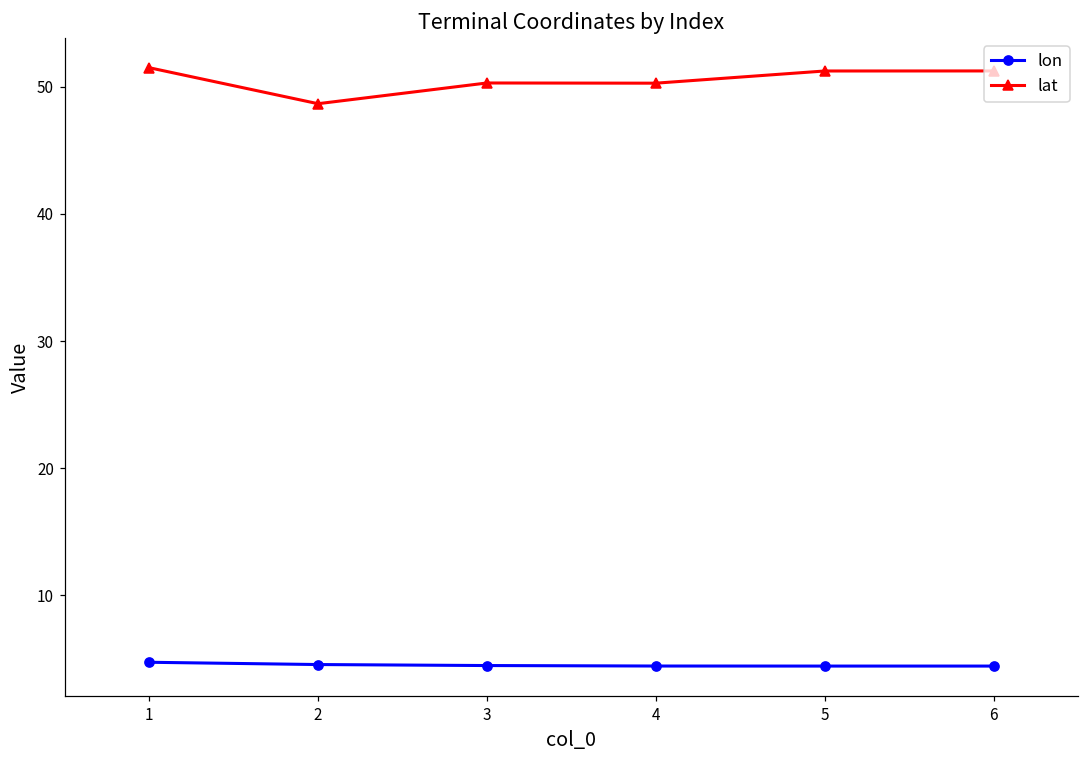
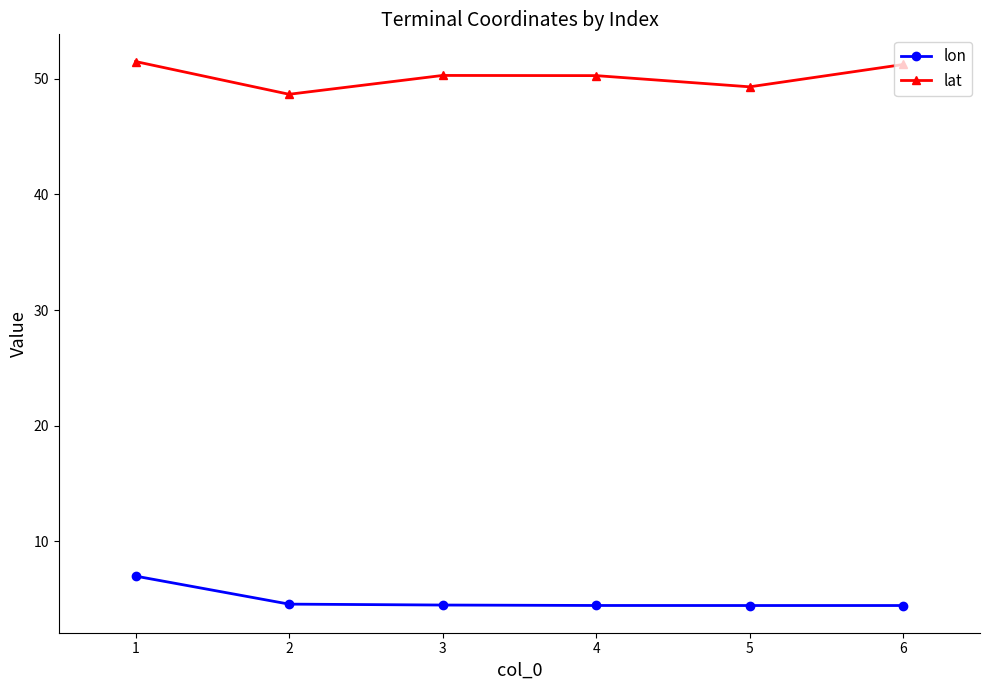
  {
    "lon": {
-     "1": 4.7,
+     "1": 7.0,
      "2": 4.6,
      "3": 4.5,
      "4": 4.5,
      "5": 4.4,
      "6": 4.4
    },
    "lat": {
      "1": 51.5,
      "2": 48.7,
      "3": 50.3,
      "4": 50.3,
-     "5": 51.2
+     "5": 49.3
    }
  }
